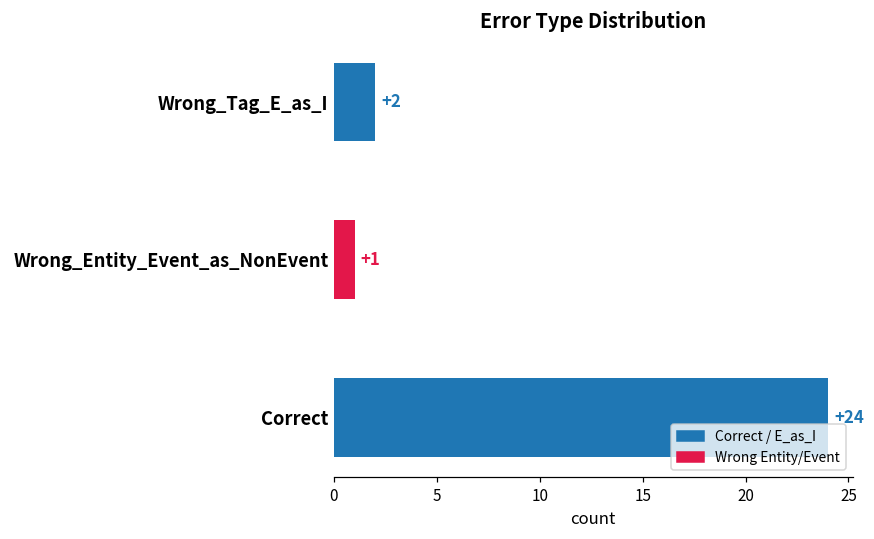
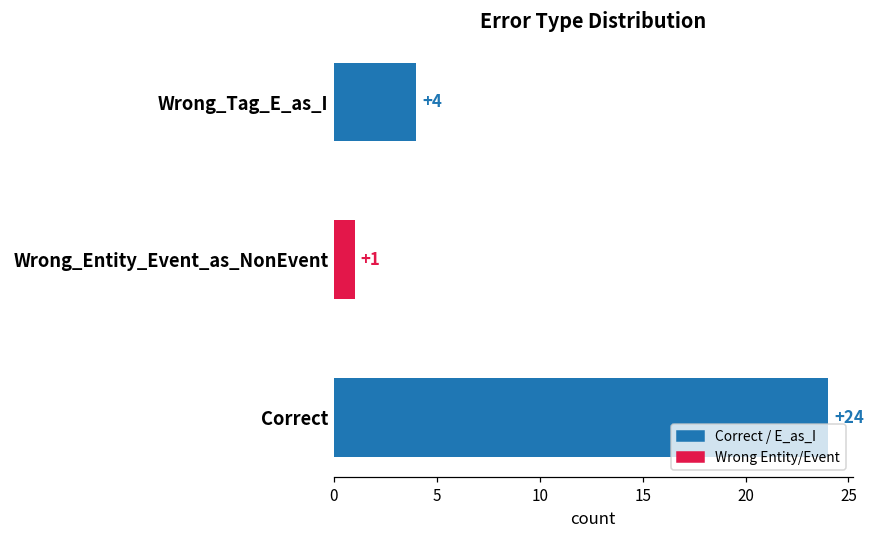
  {
-   "Wrong_Tag_E_as_I": "+2",
+   "Wrong_Tag_E_as_I": "+4",
    "Wrong_Entity_Event_as_NonEvent": "+1"
  }
